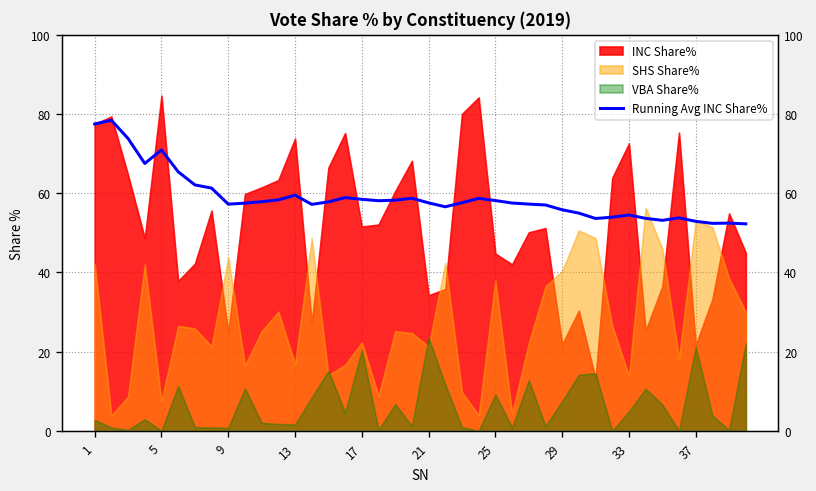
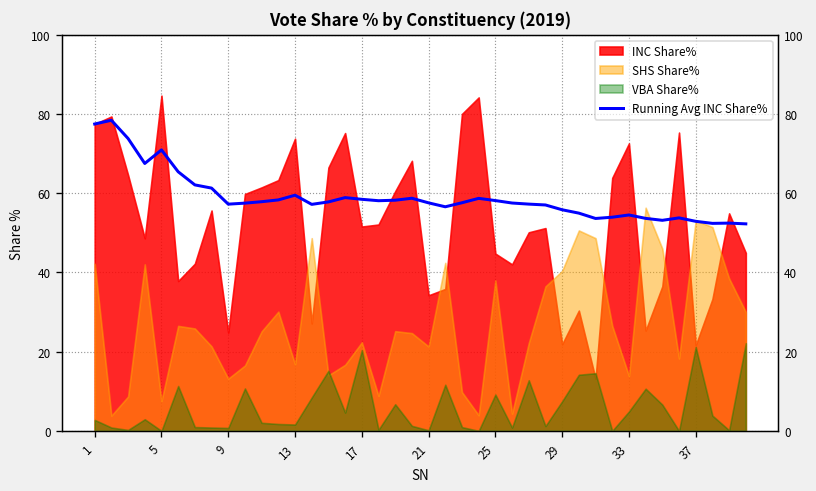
  {
    "Running Avg INC Share%": {
      "5": 71,
      "9": 57,
      "13": 60,
      "17": 58,
      "21": 58,
      "25": 58,
      "29": 56,
      "33": 55
    },
    "INC Share%": {
      "5": 85,
      "9": 25,
      "13": 74,
      "17": 52,
      "21": 34,
      "25": 45,
      "29": 22,
      "33": 73
    },
    "SHS Share%": {
      "1": 42,
      "5": 8,
-     "9": 44,
+     "9": 13,
      "13": 17,
      "17": 22,
      "21": 21,
      "25": 38,
      "29": 40,
      "33": 14
    },
    "VBA Share%": {
      "1": 3,
      "5": 0,
      "13": 2,
      "17": 20,
-     "21": 24,
+     "21": 0,
      "25": 9,
      "29": 7,
      "33": 5
    }
  }
